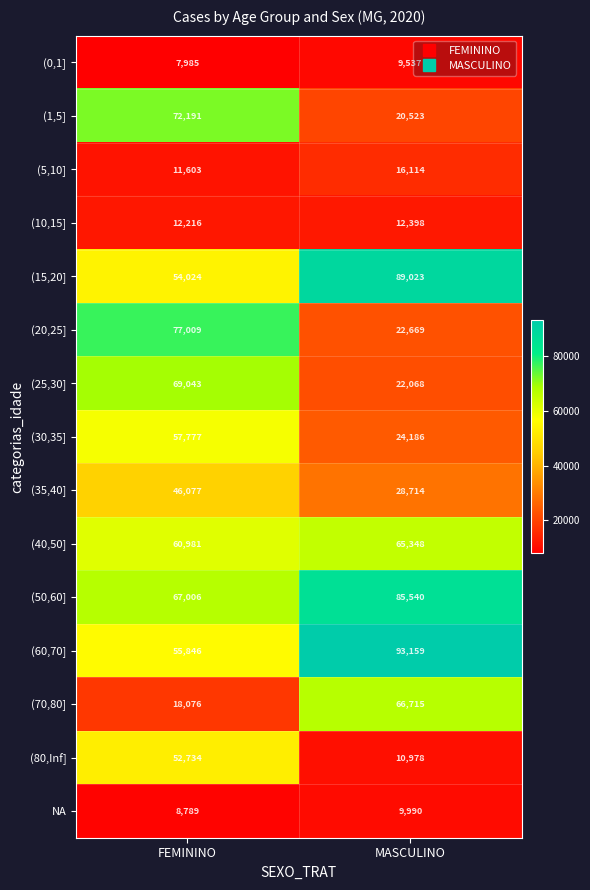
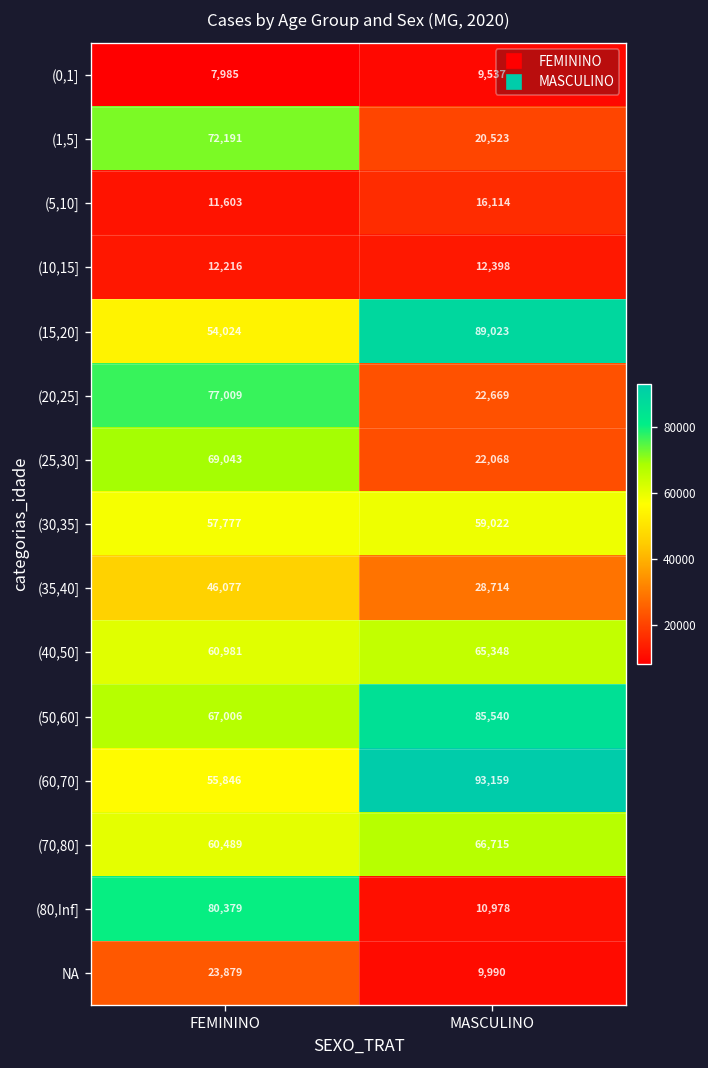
  {
    "(0,1]": {
      "FEMININO": "7,985"
    },
    "(1,5]": {
      "FEMININO": "72,191",
      "MASCULINO": "20,523"
    },
    "(5,10]": {
      "FEMININO": "11,603",
      "MASCULINO": "16,114"
    },
    "(10,15]": {
      "FEMININO": "12,216",
      "MASCULINO": "12,398"
    },
    "(15,20]": {
      "FEMININO": "54,024",
      "MASCULINO": "89,023"
    },
    "(20,25]": {
      "FEMININO": "77,009",
      "MASCULINO": "22,669"
    },
    "(25,30]": {
      "FEMININO": "69,043",
      "MASCULINO": "22,068"
    },
    "(30,35]": {
      "FEMININO": "57,777",
-     "MASCULINO": "24,186"
+     "MASCULINO": "59,022"
    },
    "(35,40]": {
      "FEMININO": "46,077",
      "MASCULINO": "28,714"
    },
    "(40,50]": {
      "FEMININO": "60,981",
      "MASCULINO": "65,348"
    },
    "(50,60]": {
      "FEMININO": "67,006",
      "MASCULINO": "85,540"
    },
    "(60,70]": {
      "FEMININO": "55,846",
      "MASCULINO": "93,159"
    },
    "(70,80]": {
-     "FEMININO": "18,076",
+     "FEMININO": "60,489",
      "MASCULINO": "66,715"
    },
    "(80,Inf]": {
-     "FEMININO": "52,734",
+     "FEMININO": "80,379",
      "MASCULINO": "10,978"
    },
    "NA": {
-     "FEMININO": "8,789",
+     "FEMININO": "23,879",
      "MASCULINO": "9,990"
    }
  }
